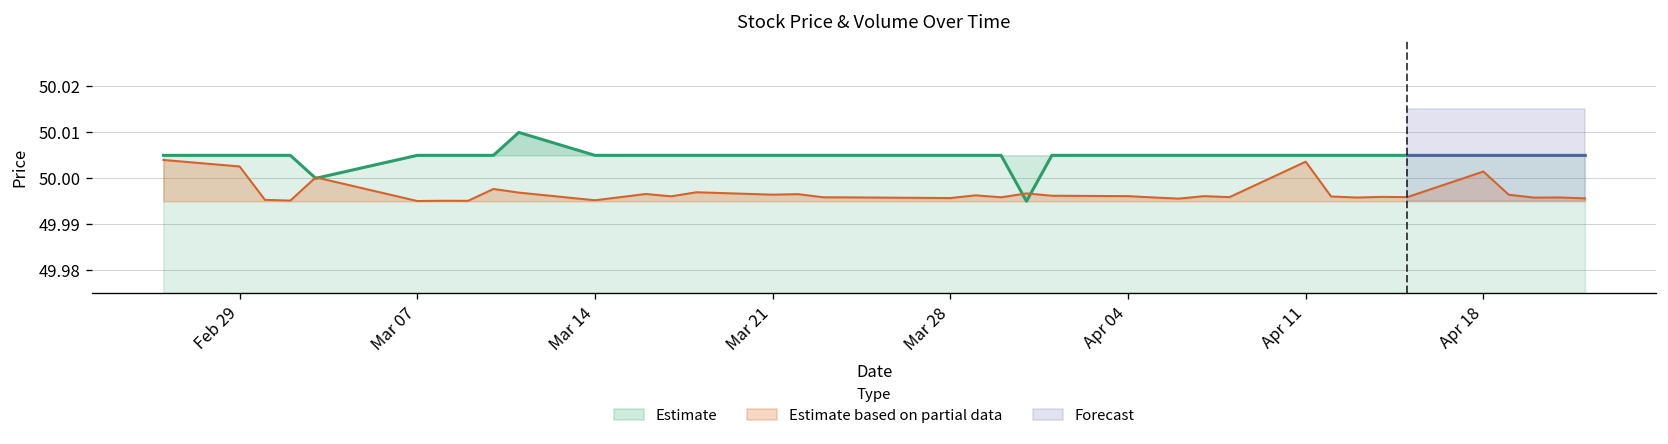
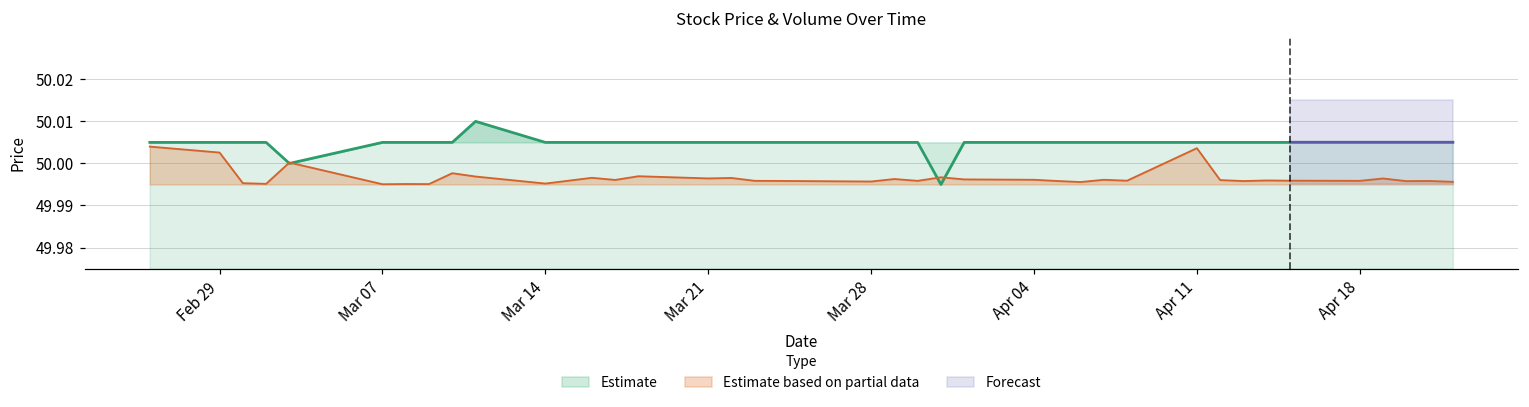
  {
    "Estimate based on partial data": {
      "Feb 29": 50.003,
      "Mar 07": 49.995,
      "Mar 14": 49.995,
      "Mar 21": 49.996,
      "Mar 28": 49.996,
      "Apr 04": 49.996,
      "Apr 11": 50.004,
-     "Apr 18": 50.001
+     "Apr 18": 49.996
    }
  }
